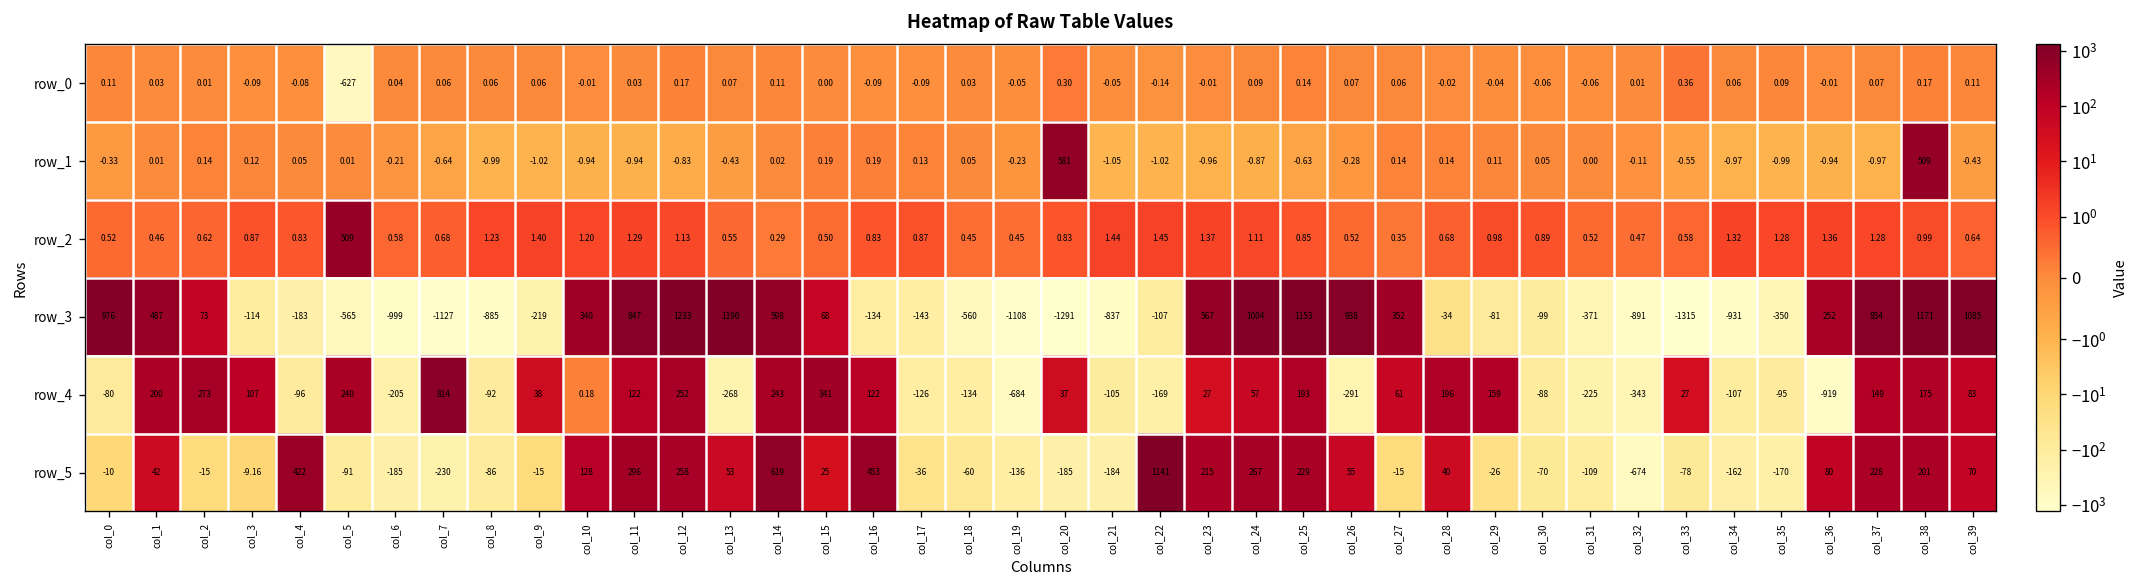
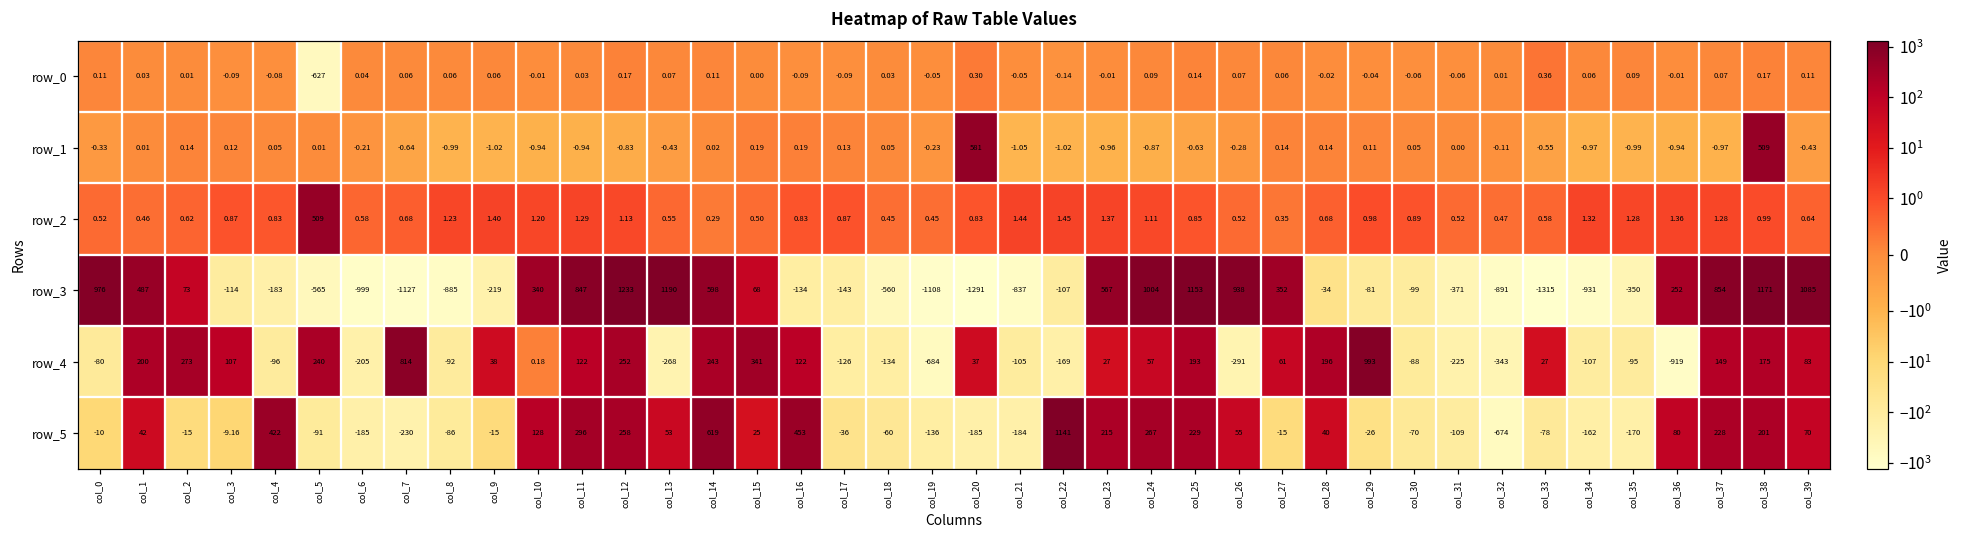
  {
    "row_4": {
      "col_0": -80,
      "col_1": 200,
      "col_2": 273,
      "col_3": 107,
      "col_4": -96,
      "col_5": 240,
      "col_6": -205,
      "col_7": 814,
      "col_8": -92,
      "col_9": 38,
      "col_10": 0.18,
      "col_11": 122,
      "col_12": 252,
      "col_13": -268,
      "col_14": 243,
      "col_15": 341,
      "col_16": 122,
      "col_17": -126,
      "col_18": -134,
      "col_19": -684,
      "col_20": 37,
      "col_21": -105,
      "col_22": -169,
      "col_23": 27,
      "col_24": 57,
      "col_25": 193,
      "col_26": -291,
      "col_27": 61,
      "col_28": 196,
-     "col_29": 159,
+     "col_29": 993,
      "col_30": -88,
      "col_31": -225,
      "col_32": -343,
      "col_33": 27,
      "col_34": -107,
      "col_35": -95,
      "col_36": -919,
      "col_37": 149,
      "col_38": 175,
      "col_39": 83
    }
  }
